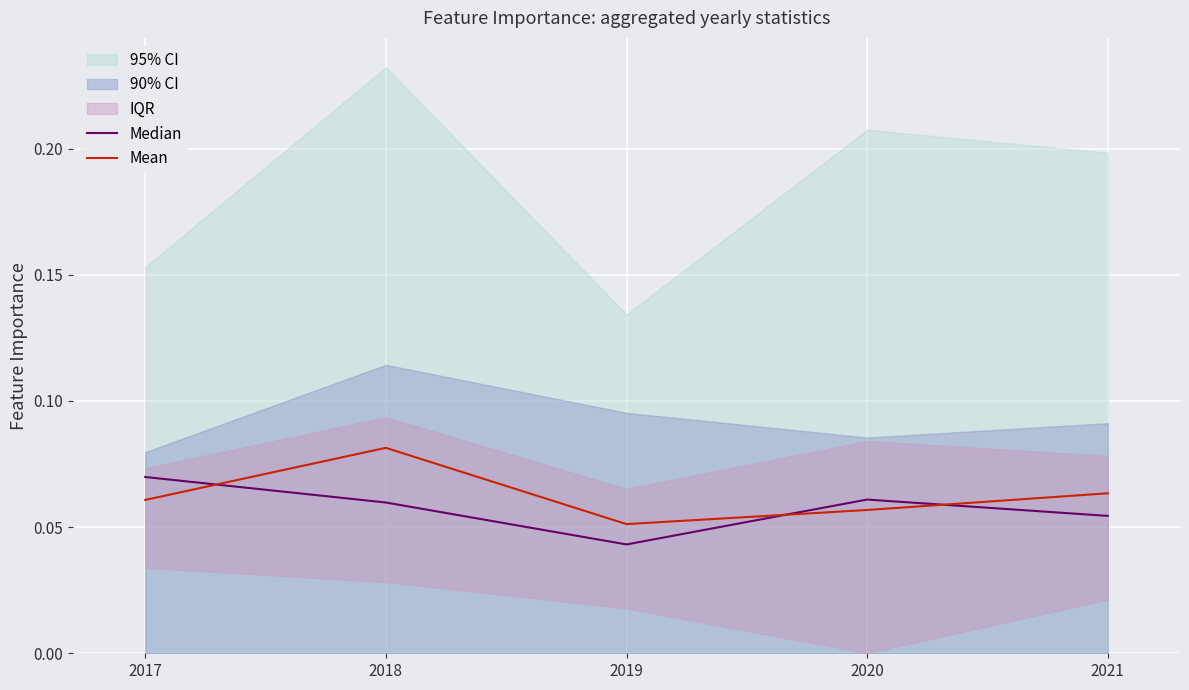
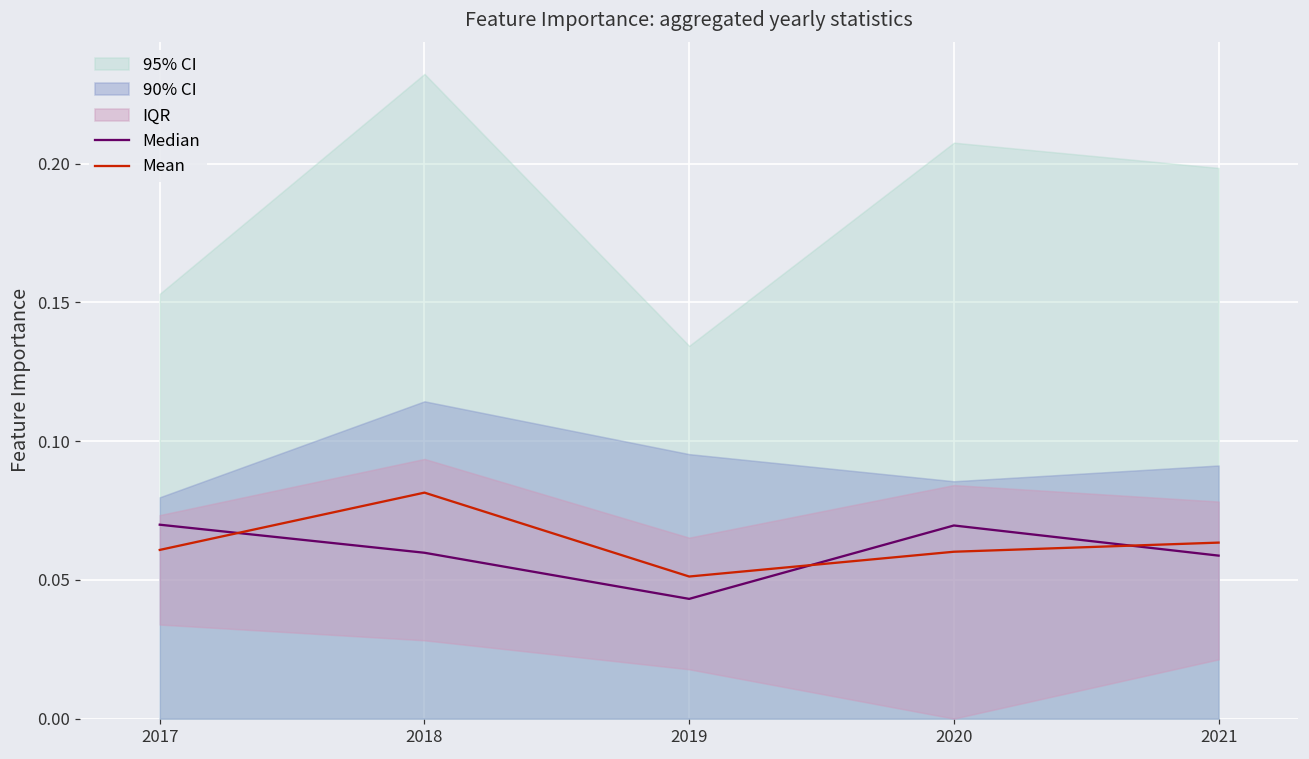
  {
    "Median": {
      "2017": 0.070,
      "2018": 0.060,
      "2019": 0.043,
-     "2020": 0.061,
-     "2021": 0.054
+     "2020": 0.070,
+     "2021": 0.059
    },
    "Mean": {
      "2017": 0.061,
      "2018": 0.081,
      "2019": 0.051,
-     "2020": 0.057,
+     "2020": 0.060,
      "2021": 0.063
    }
  }
